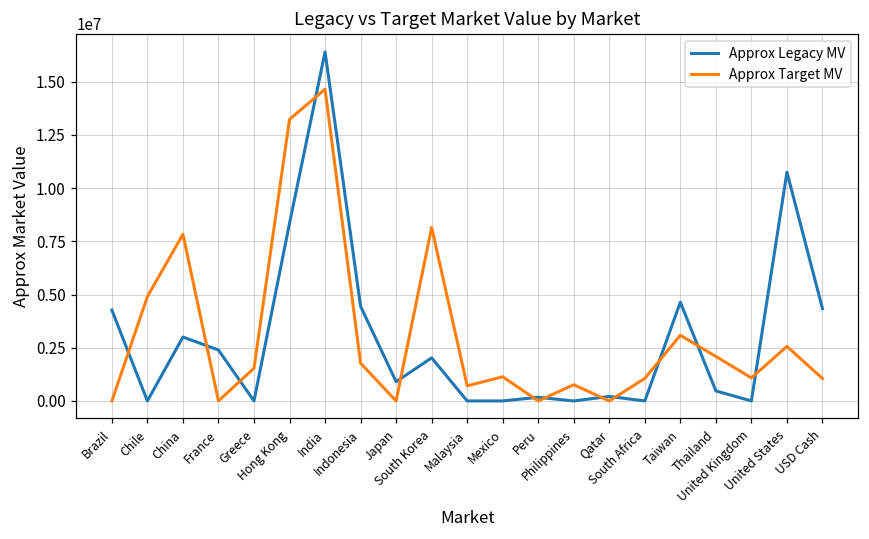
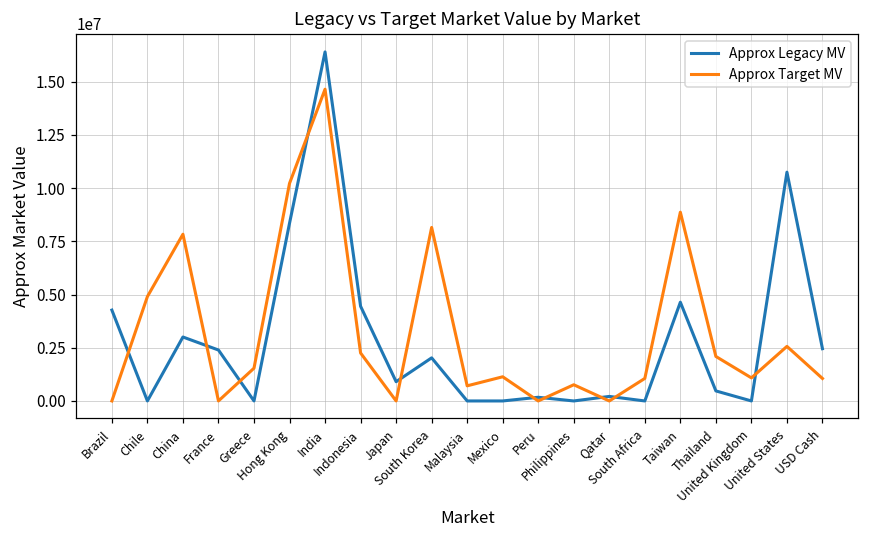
  {
    "Approx Legacy MV": {
      "Brazil": 4300000,
      "Chile": 0,
      "China": 3000000,
      "France": 2400000,
      "Greece": 0,
      "Hong Kong": 8300000,
      "India": 16400000,
      "Indonesia": 4400000,
      "Japan": 900000,
      "South Korea": 2000000,
      "Malaysia": 0,
      "Mexico": 0,
      "Peru": 200000,
      "Philippines": 0,
      "Qatar": 200000,
      "South Africa": 0,
      "Taiwan": 4600000,
      "Thailand": 500000,
      "United Kingdom": 0,
      "United States": 10700000,
-     "USD Cash": 4300000
+     "USD Cash": 2500000
    },
    "Approx Target MV": {
      "Brazil": 0,
      "Chile": 4900000,
      "China": 7800000,
      "France": 0,
      "Greece": 1500000,
-     "Hong Kong": 13200000,
+     "Hong Kong": 10200000,
      "India": 14600000,
-     "Indonesia": 1800000,
+     "Indonesia": 2300000,
      "Japan": 0,
      "South Korea": 8200000,
      "Malaysia": 700000,
      "Mexico": 1100000,
      "Peru": 0,
      "Philippines": 800000,
      "Qatar": 0,
      "South Africa": 1100000,
-     "Taiwan": 3100000,
+     "Taiwan": 8900000,
      "Thailand": 2100000,
      "United Kingdom": 1100000,
      "United States": 2600000,
      "USD Cash": 1100000
    }
  }
